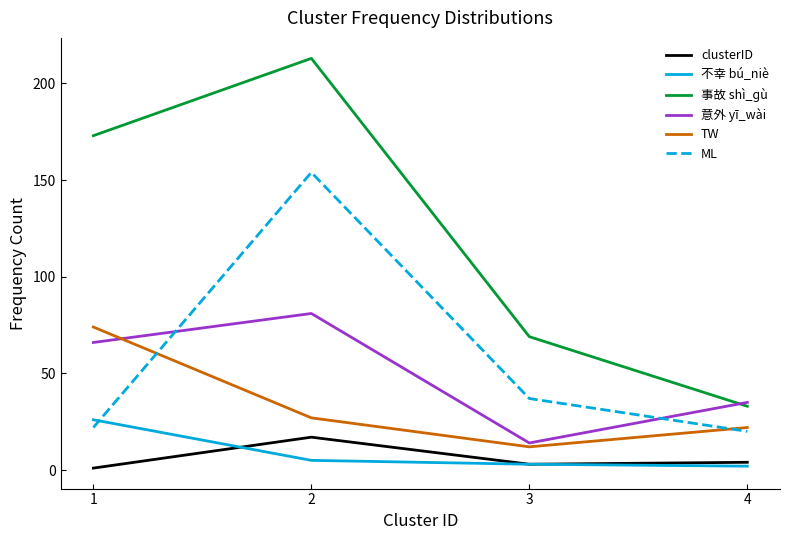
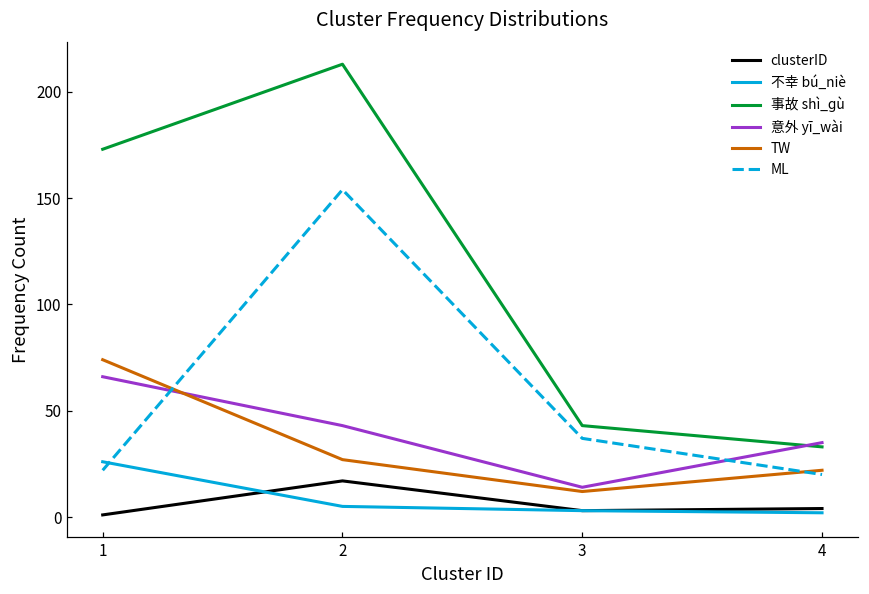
  {
    "clusterID": {
      "1": 1,
      "2": 17,
      "4": 4
    },
    "事故 shì_ɡù": {
      "1": 173,
      "2": 213,
-     "3": 69,
+     "3": 43,
      "4": 33
    },
    "意外 yī_wài": {
      "1": 66,
-     "2": 81,
+     "2": 43,
      "3": 14,
      "4": 35
    },
    "TW": {
      "1": 74,
      "2": 27,
      "3": 12,
      "4": 22
    }
  }
